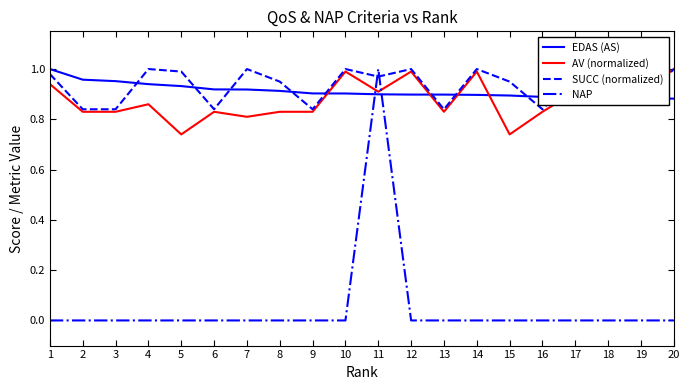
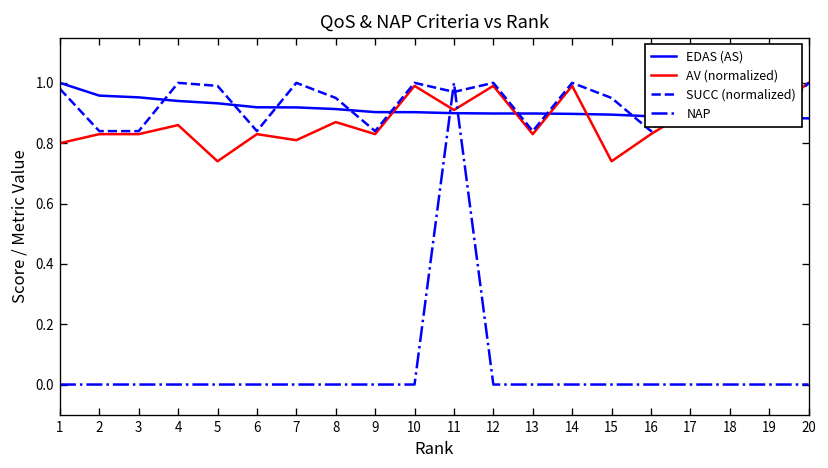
  {
    "AV (normalized)": {
-     "1": 0.94,
+     "1": 0.80,
      "4": 0.86,
      "5": 0.74,
      "7": 0.81,
-     "8": 0.83,
+     "8": 0.87,
      "10": 0.99,
      "11": 0.91,
      "12": 0.99,
      "14": 0.99,
      "15": 0.74
    }
  }
